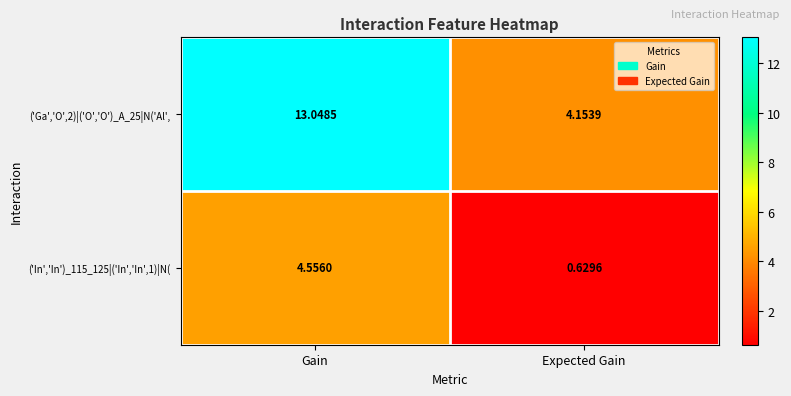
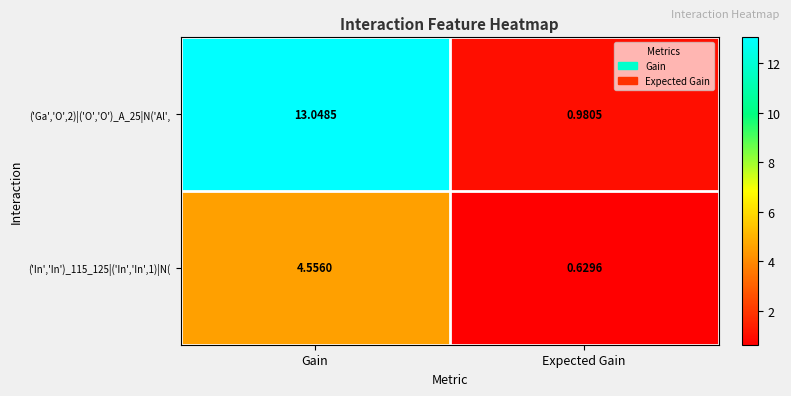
  {
    "('Ga','O',2)|('O','O')_A_25|N('Al',": {
      "Gain": 13.0485,
-     "Expected Gain": 4.1539
+     "Expected Gain": 0.9805
    },
    "('In','In')_115_125|('In','In',1)|N(": {
      "Gain": 4.5560,
      "Expected Gain": 0.6296
    }
  }
